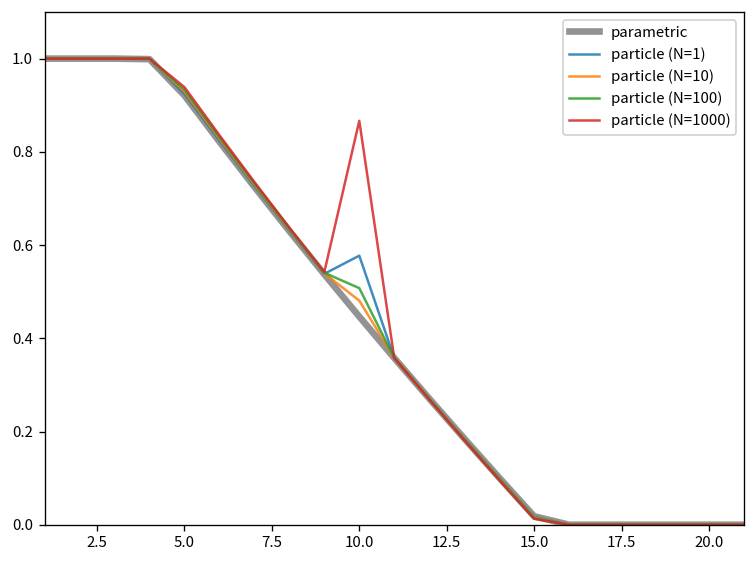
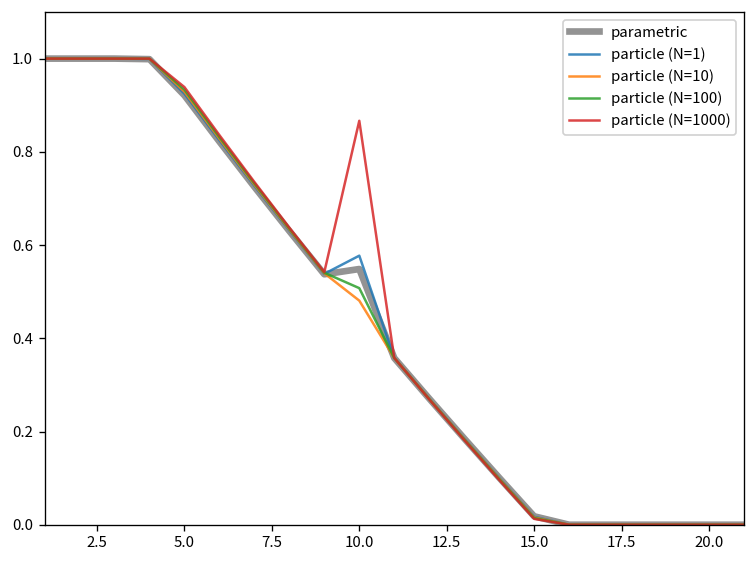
  {
    "parametric": {
-     "10.0": 0.45
+     "10.0": 0.55
    },
    "particle (N=1)": {
      "10.0": 0.58
    },
    "particle (N=10)": {
      "10.0": 0.48
    },
    "particle (N=100)": {
      "10.0": 0.51
    },
    "particle (N=1000)": {
      "10.0": 0.87
    }
  }
